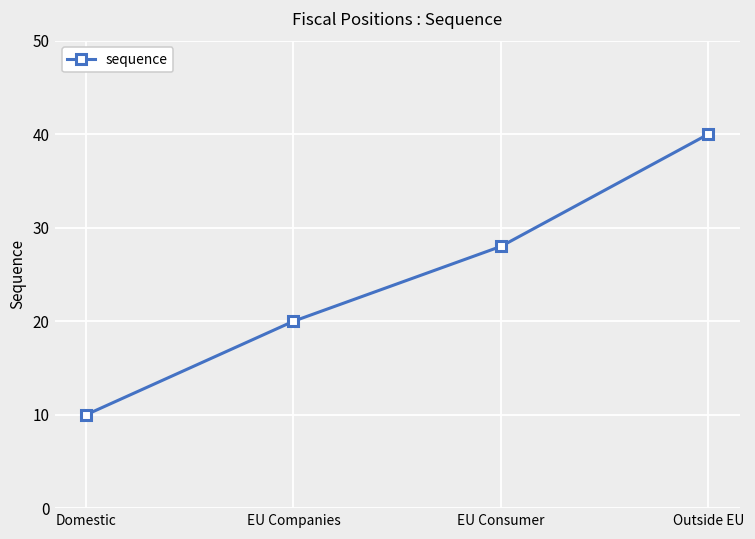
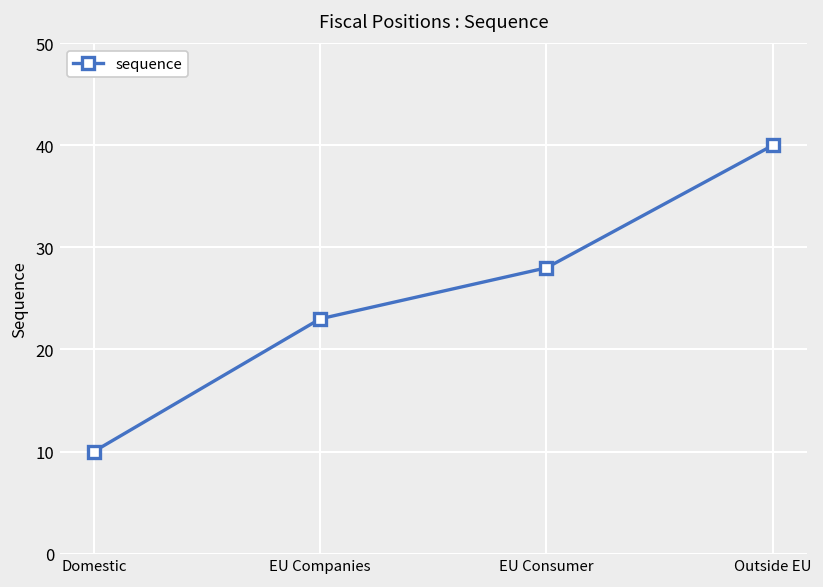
  {
    "Domestic": 10,
-   "EU Companies": 20,
+   "EU Companies": 23,
    "EU Consumer": 28,
    "Outside EU": 40
  }
